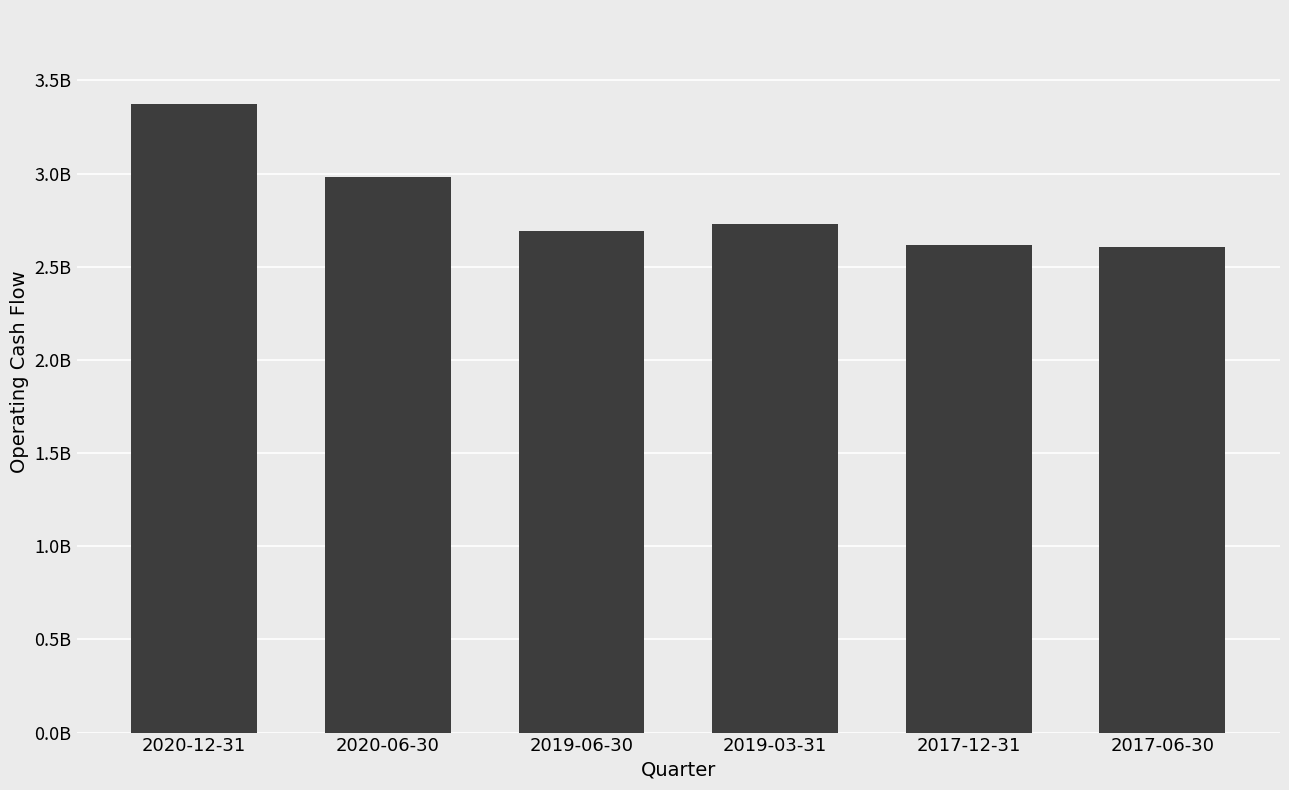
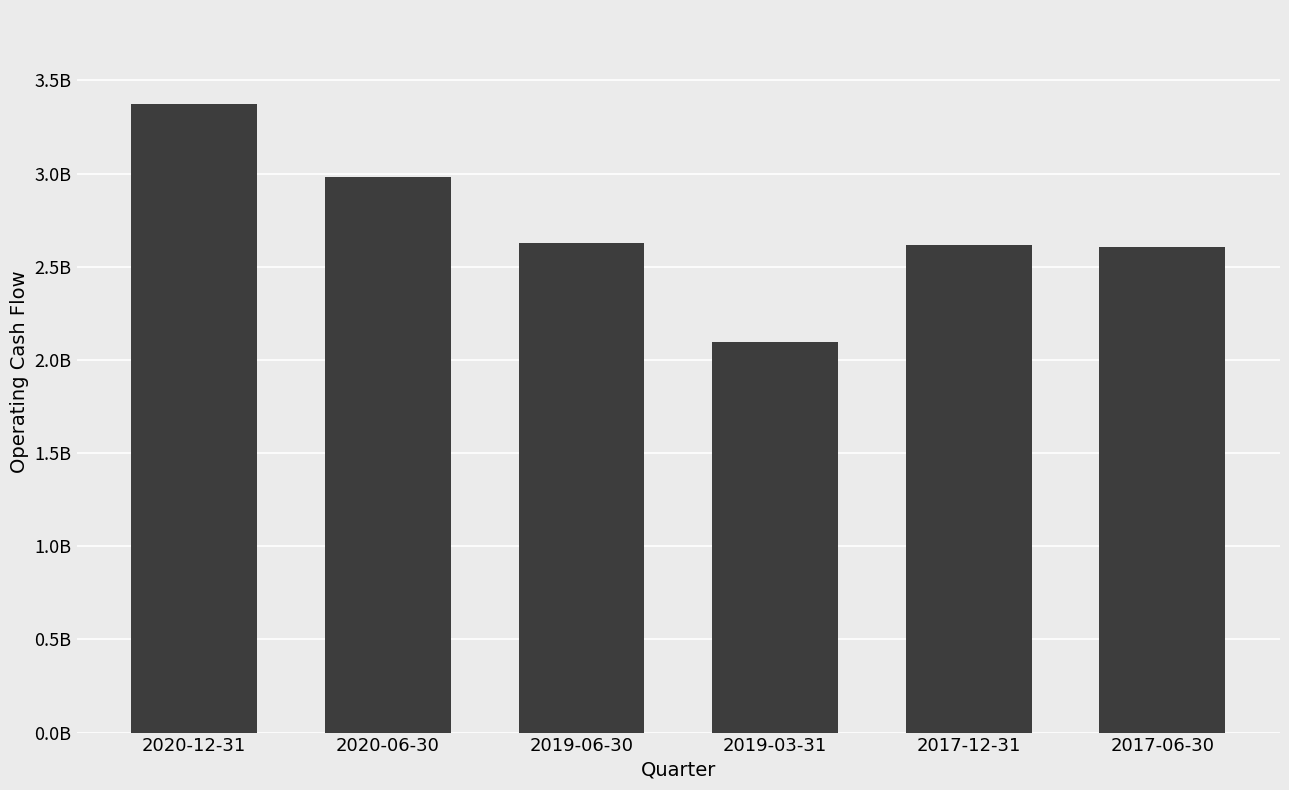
  {
    "2020-12-31": 3370000000,
    "2020-06-30": 2980000000,
-   "2019-06-30": 2690000000,
-   "2019-03-31": 2730000000,
+   "2019-06-30": 2630000000,
+   "2019-03-31": 2100000000,
    "2017-12-31": 2620000000,
    "2017-06-30": 2610000000
  }
